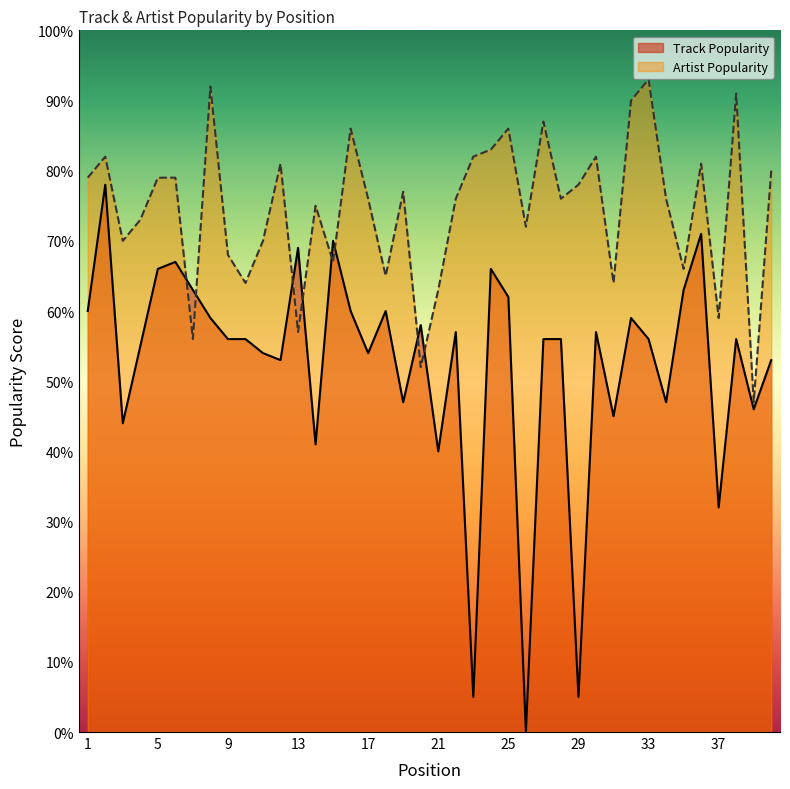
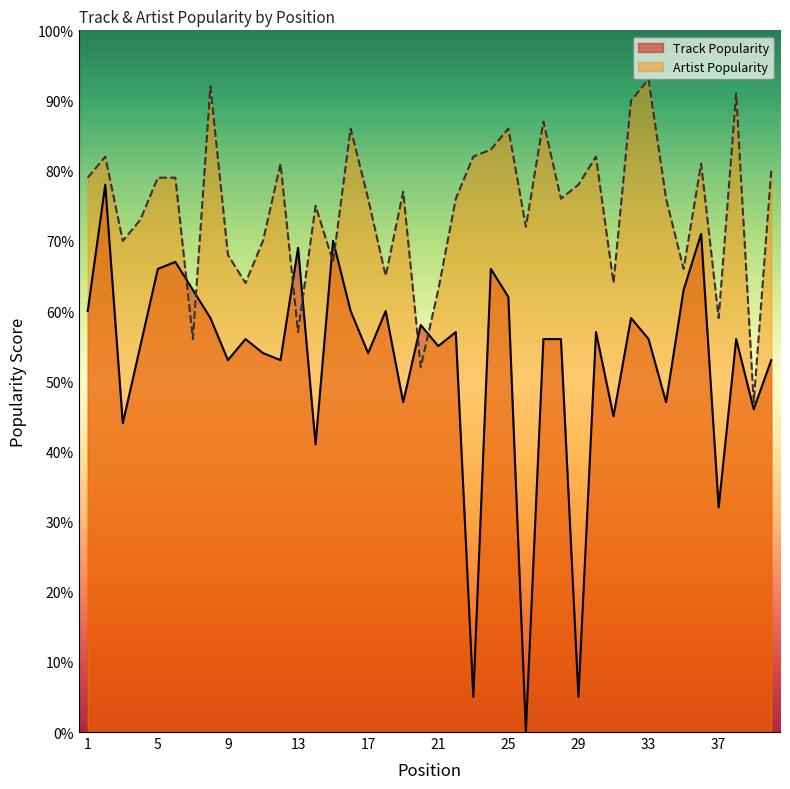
  {
    "Track Popularity": {
      "1": "60%",
      "5": "66%",
-     "9": "56%",
+     "9": "53%",
      "13": "69%",
      "17": "54%",
-     "21": "40%",
+     "21": "55%",
      "25": "62%",
      "29": "5%",
      "33": "56%",
      "37": "32%"
    },
    "Artist Popularity": {
      "1": "79%",
      "5": "79%",
      "9": "68%",
      "13": "57%",
      "17": "76%",
      "21": "63%",
      "25": "86%",
      "29": "78%",
      "33": "93%",
      "37": "59%"
    }
  }
